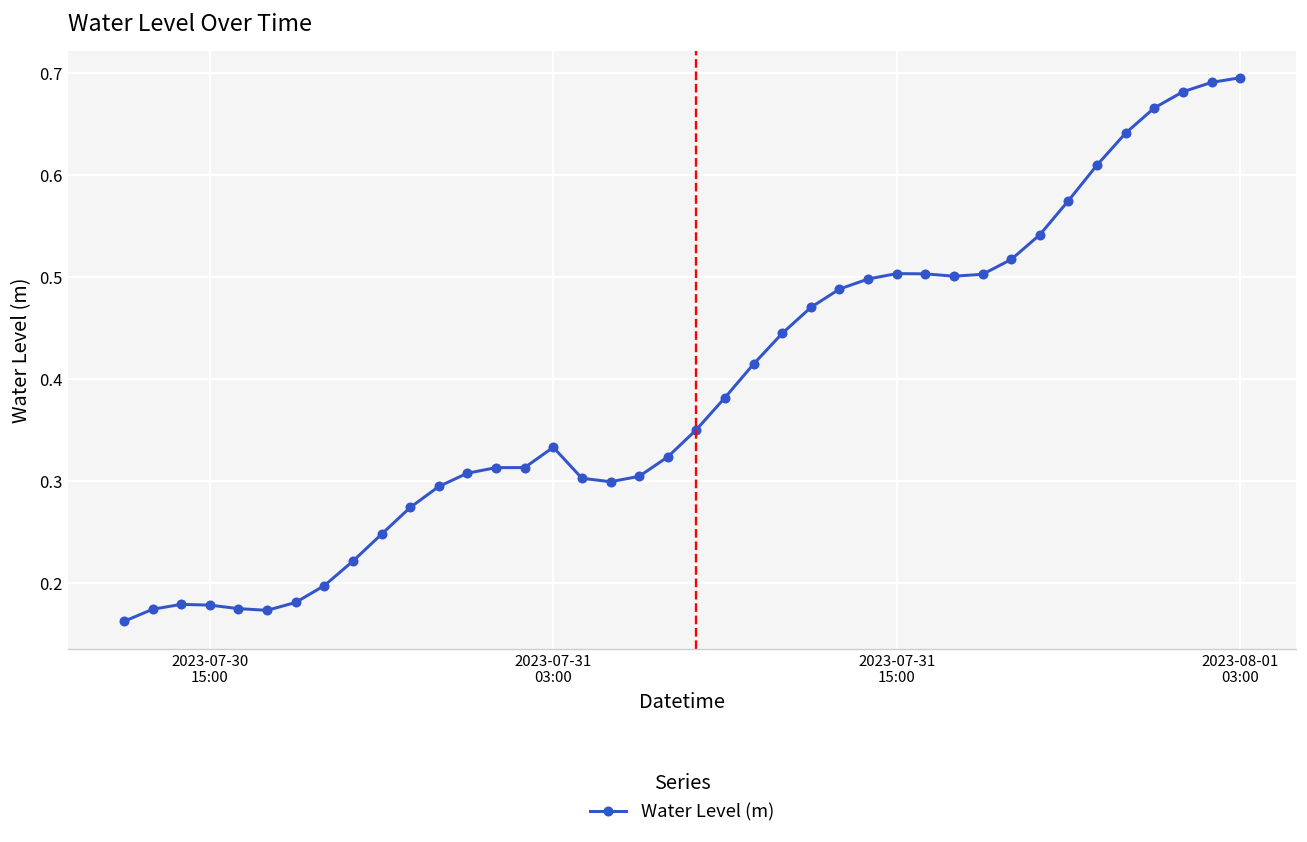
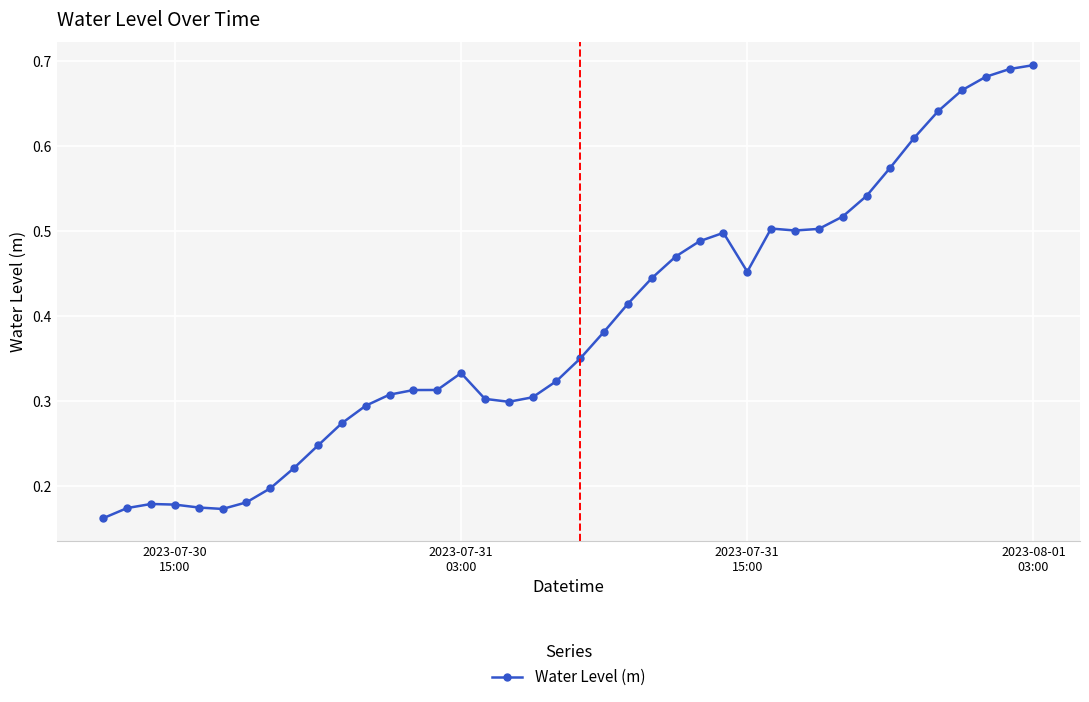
  {
    "2023-07-30 15:00": 0.18,
    "2023-07-31 03:00": 0.33,
-   "2023-07-31 15:00": 0.50,
+   "2023-07-31 15:00": 0.45,
    "2023-08-01 03:00": 0.70
  }
